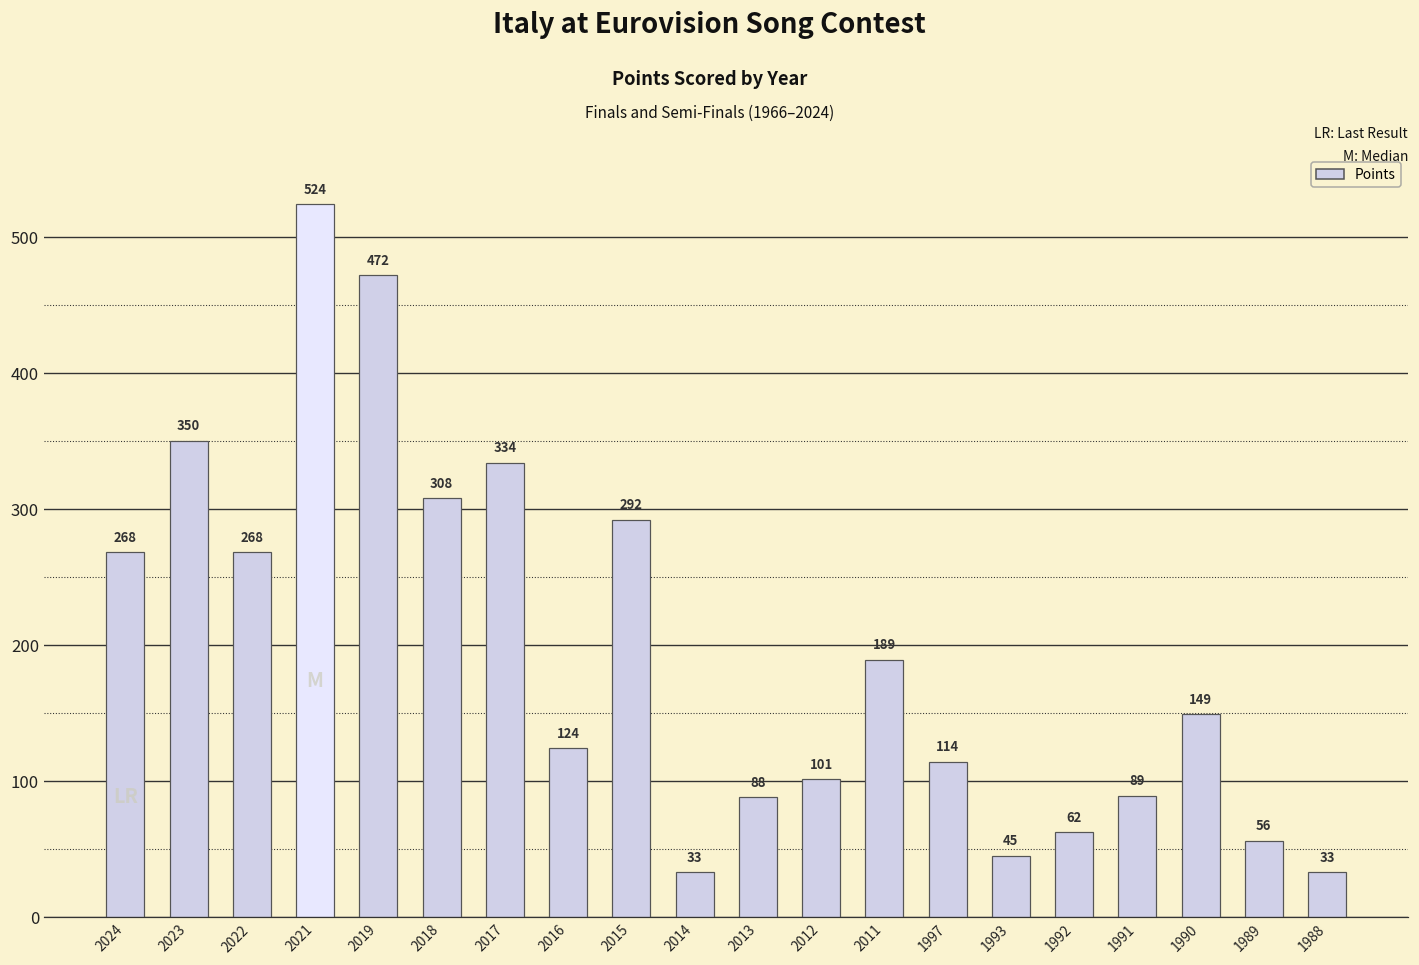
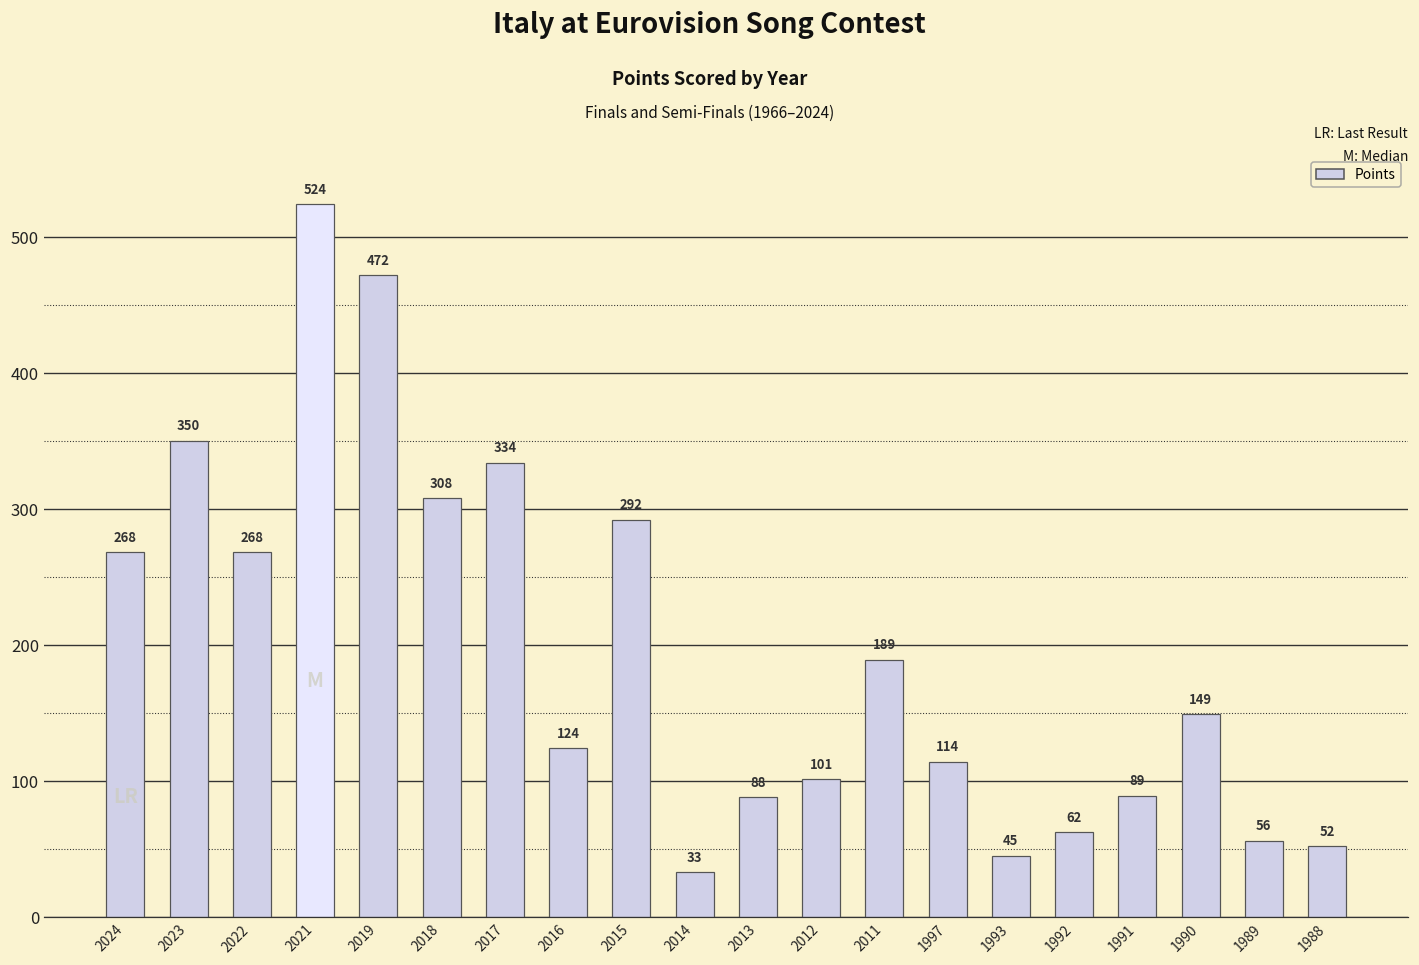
  {
    "2024": 268,
    "2023": 350,
    "2022": 268,
    "2021": 524,
    "2019": 472,
    "2018": 308,
    "2017": 334,
    "2016": 124,
    "2015": 292,
    "2014": 33,
    "2013": 88,
    "2012": 101,
    "2011": 189,
    "1997": 114,
    "1993": 45,
    "1992": 62,
    "1991": 89,
    "1990": 149,
    "1989": 56,
-   "1988": 33
+   "1988": 52
  }
